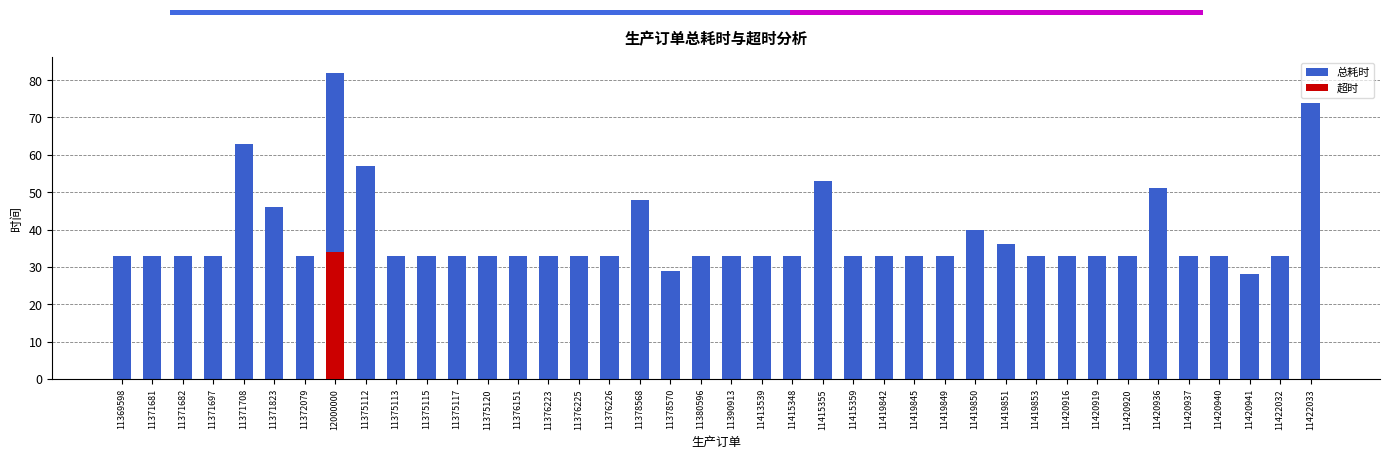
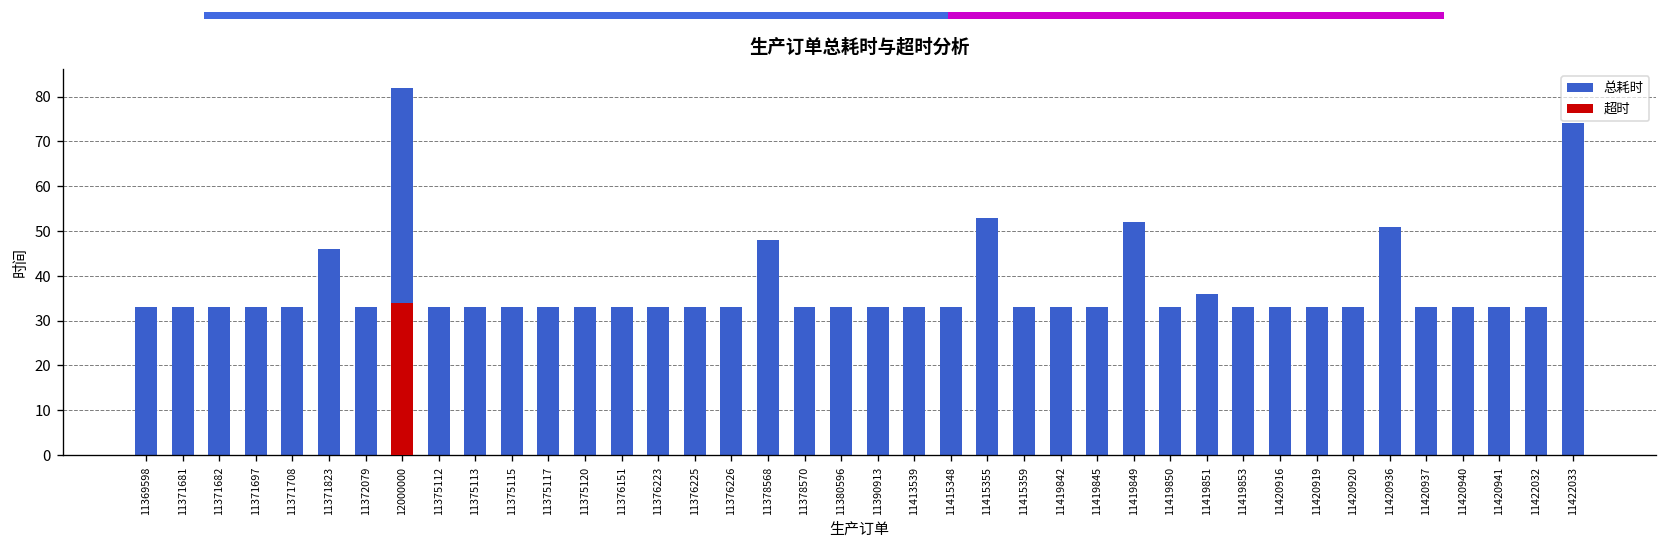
  {
    "生产订单总耗时与超时分析": {
      "总耗时": {
        "11369598": 33,
        "11371681": 33,
        "11371682": 33,
        "11371697": 33,
-       "11371708": 63,
+       "11371708": 33,
        "11371823": 46,
        "11372079": 33,
        "12000000": 82,
-       "11375112": 57,
+       "11375112": 33,
        "11375113": 33,
        "11375115": 33,
        "11375117": 33,
        "11375120": 33,
        "11376151": 33,
        "11376223": 33,
        "11376225": 33,
        "11376226": 33,
        "11378568": 48,
-       "11378570": 29,
+       "11378570": 33,
        "11380596": 33,
        "11390913": 33,
        "11413539": 33,
        "11415348": 33,
        "11415355": 53,
        "11415359": 33,
        "11419842": 33,
        "11419845": 33,
-       "11419849": 33,
-       "11419850": 40,
+       "11419849": 52,
+       "11419850": 33,
        "11419851": 36,
        "11419853": 33,
        "11420916": 33,
        "11420919": 33,
        "11420920": 33,
        "11420936": 51,
        "11420937": 33,
        "11420940": 33,
-       "11420941": 28,
+       "11420941": 33,
        "11422032": 33,
        "11422033": 74
      }
    }
  }
